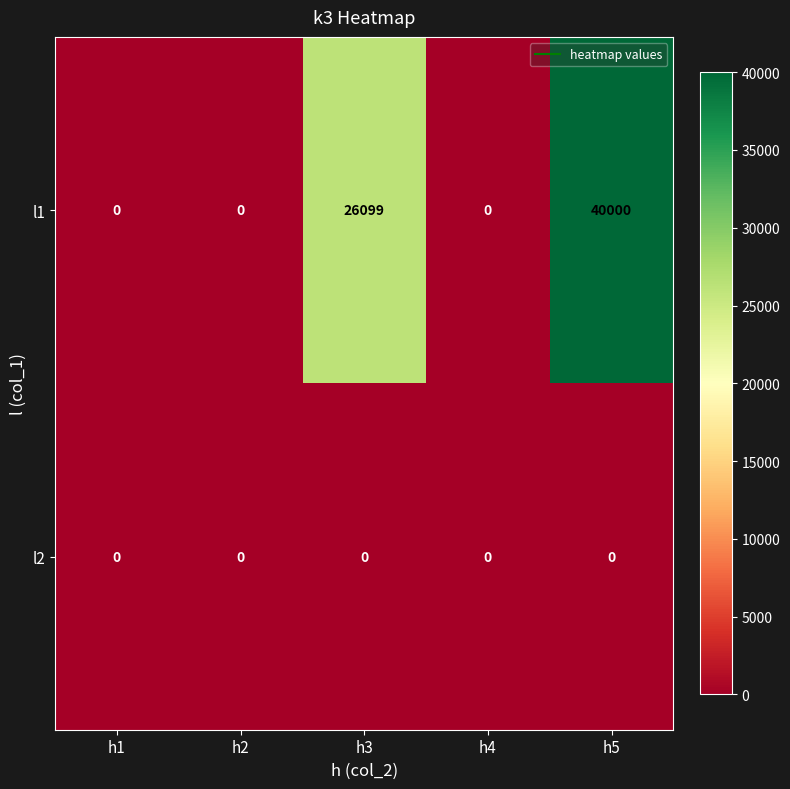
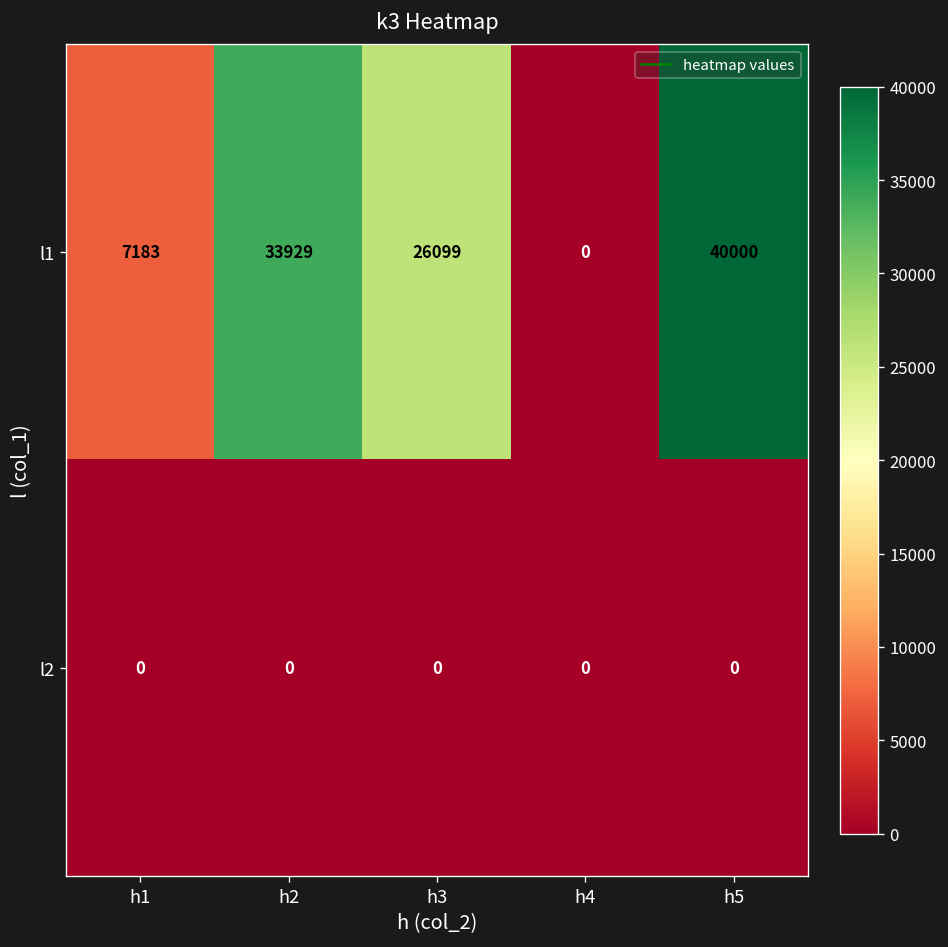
  {
    "l1": {
-     "h1": 0,
-     "h2": 0,
+     "h1": 7183,
+     "h2": 33929,
      "h3": 26099,
      "h4": 0,
      "h5": 40000
    },
    "l2": {
      "h1": 0,
      "h2": 0,
      "h3": 0,
      "h4": 0,
      "h5": 0
    }
  }
